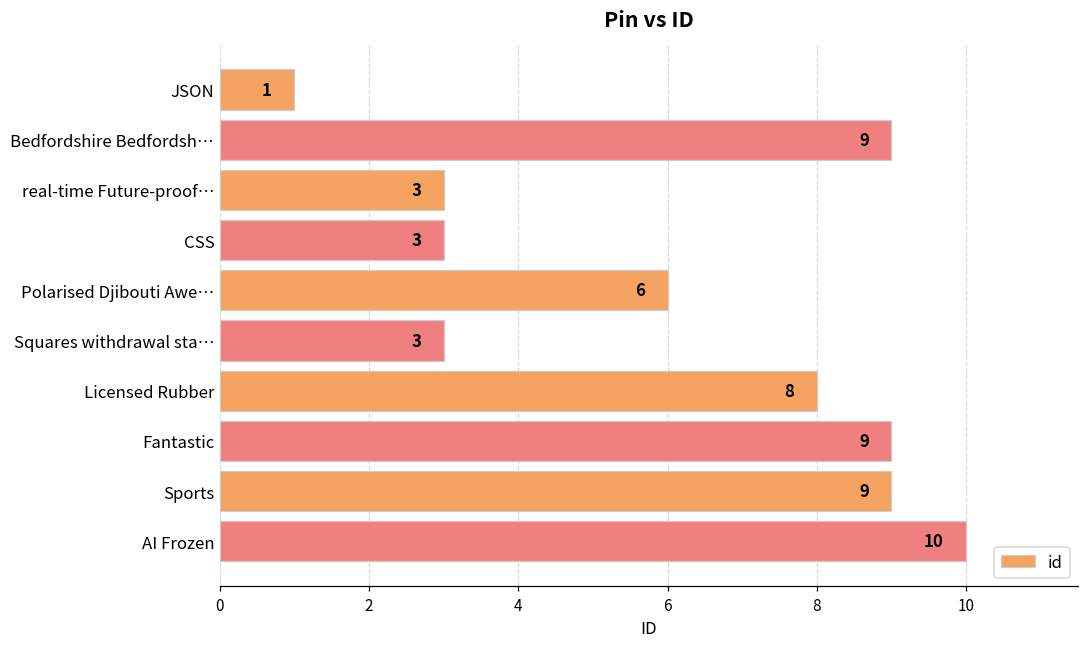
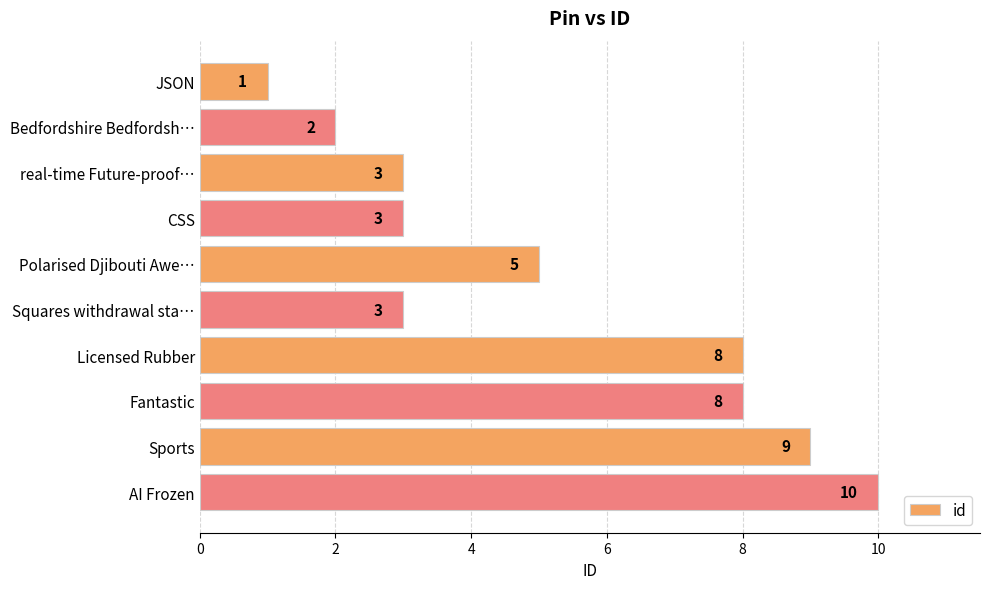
  {
    "JSON": 1,
-   "Bedfordshire Bedfordsh…": 9,
+   "Bedfordshire Bedfordsh…": 2,
    "real-time Future-proof…": 3,
    "CSS": 3,
-   "Polarised Djibouti Awe…": 6,
+   "Polarised Djibouti Awe…": 5,
    "Squares withdrawal sta…": 3,
    "Licensed Rubber": 8,
-   "Fantastic": 9,
+   "Fantastic": 8,
    "Sports": 9,
    "AI Frozen": 10
  }
